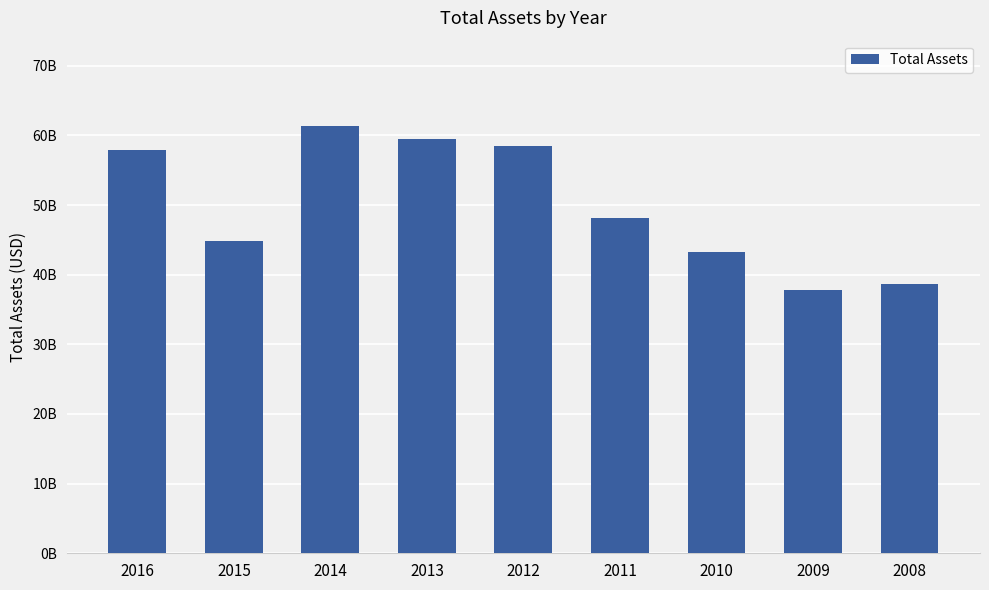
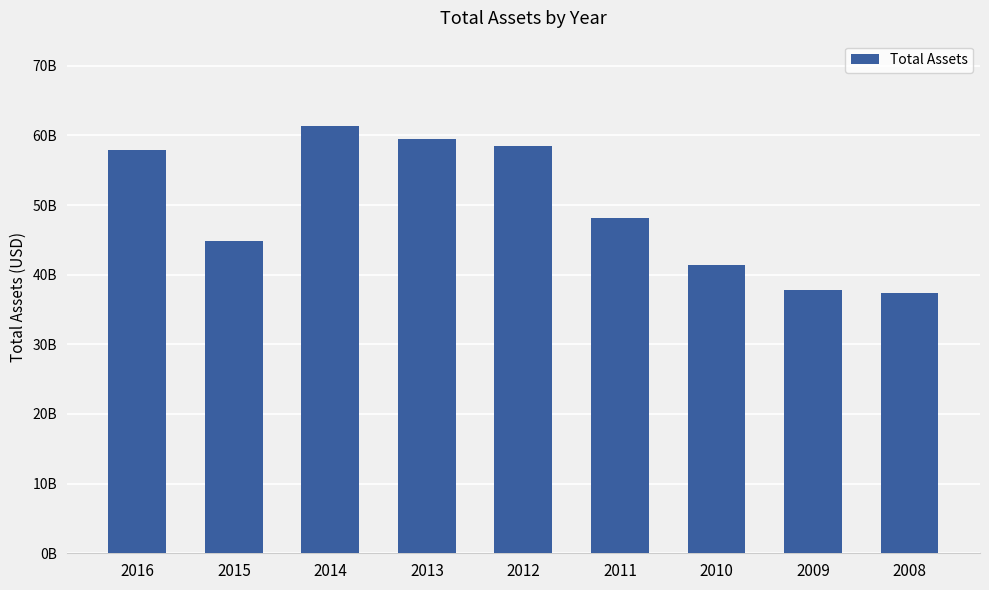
  {
    "2016": 58000000000,
    "2015": 45000000000,
    "2014": 61000000000,
    "2013": 60000000000,
    "2012": 58000000000,
    "2011": 48000000000,
-   "2010": 43000000000,
+   "2010": 41000000000,
    "2009": 38000000000,
-   "2008": 39000000000
+   "2008": 37000000000
  }
